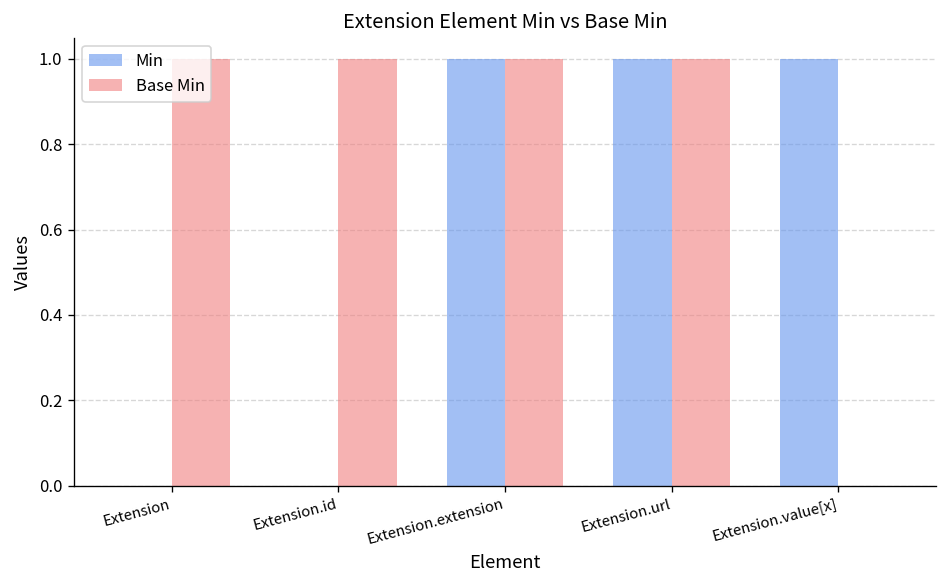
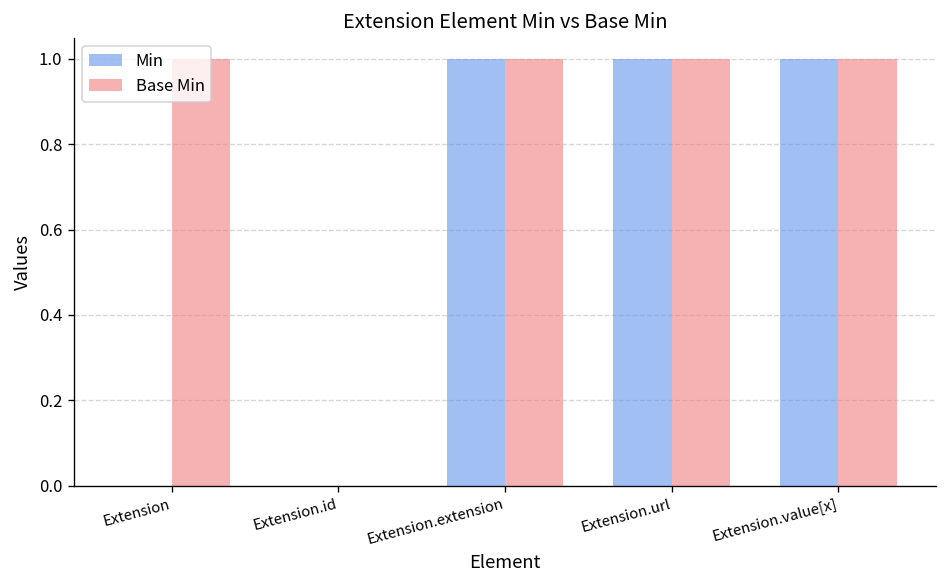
  {
    "Min": {
      "Extension": 0,
      "Extension.id": 0,
      "Extension.extension": 1,
      "Extension.url": 1,
      "Extension.value[x]": 1
    },
    "Base Min": {
-     "Extension.id": 1,
+     "Extension.id": 0,
      "Extension.extension": 1,
      "Extension.url": 1,
-     "Extension.value[x]": 0
+     "Extension.value[x]": 1
    }
  }
